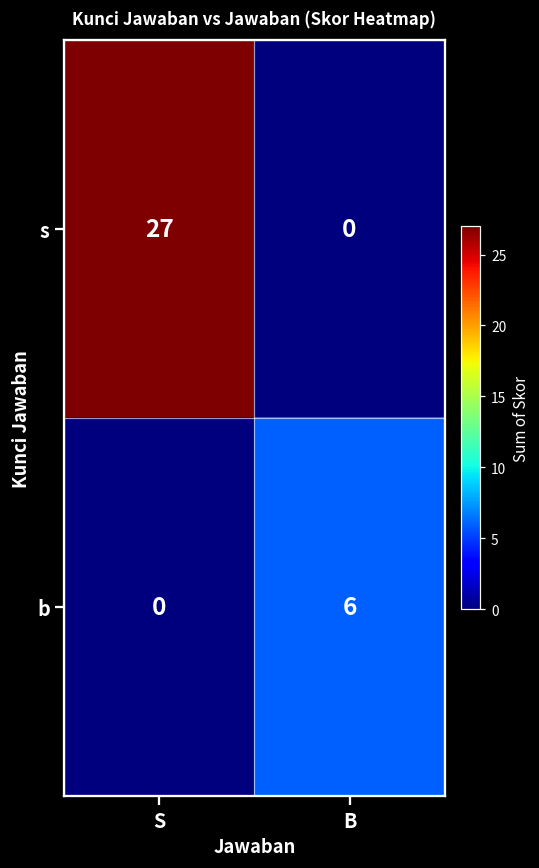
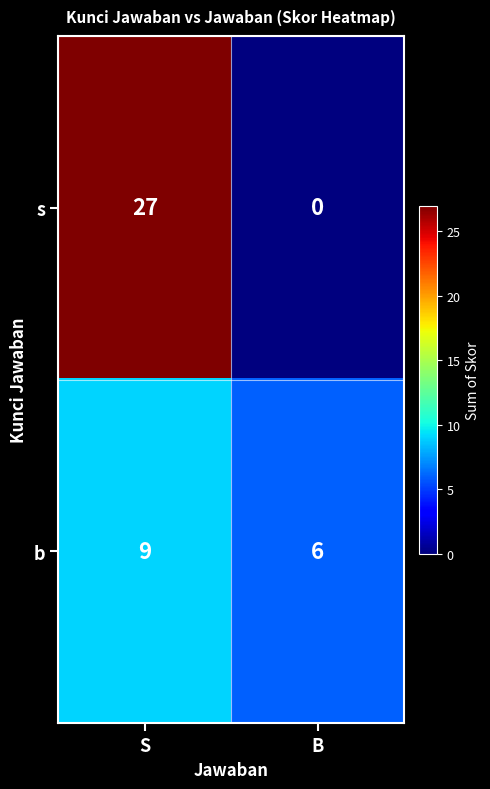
  {
    "s": {
      "S": 27,
      "B": 0
    },
    "b": {
-     "S": 0,
+     "S": 9,
      "B": 6
    }
  }
